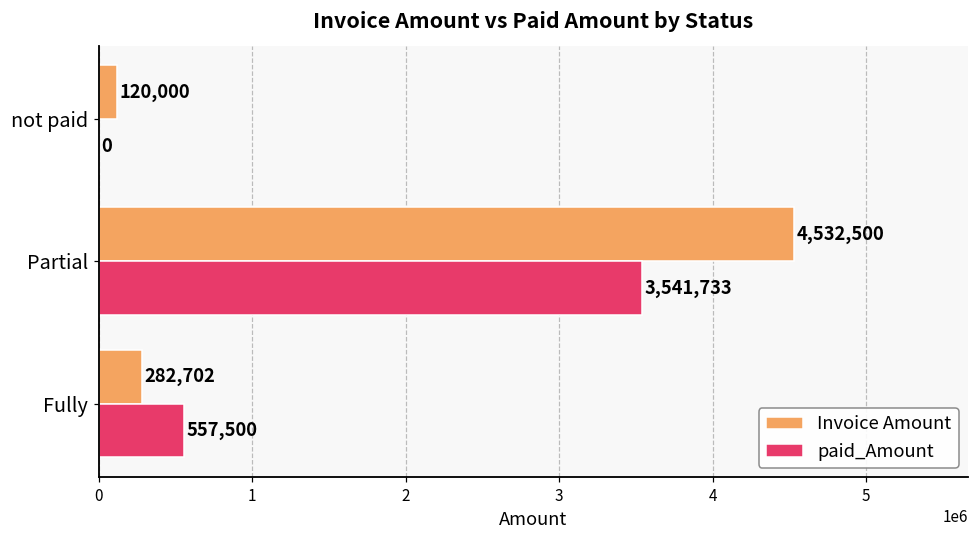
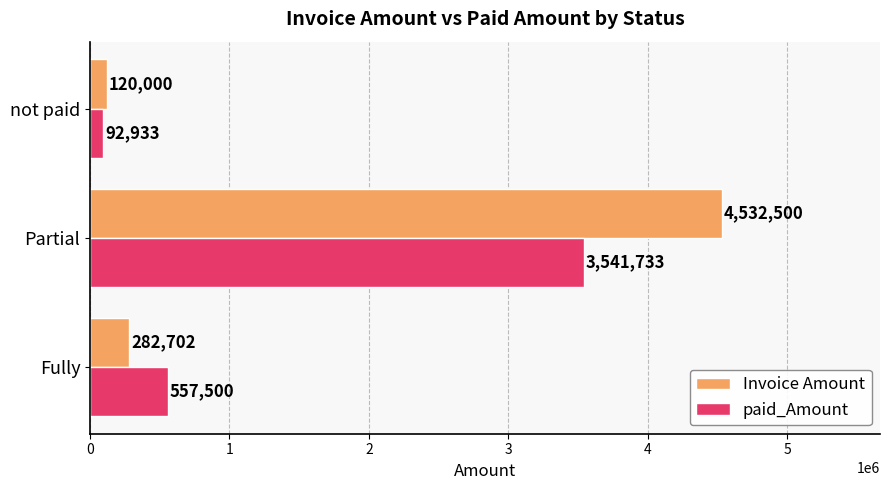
  {
    "Invoice Amount": {
      "not paid": "120,000",
      "Partial": "4,532,500",
      "Fully": "282,702"
    },
    "paid_Amount": {
-     "not paid": "0",
+     "not paid": "92,933",
      "Partial": "3,541,733",
      "Fully": "557,500"
    }
  }
